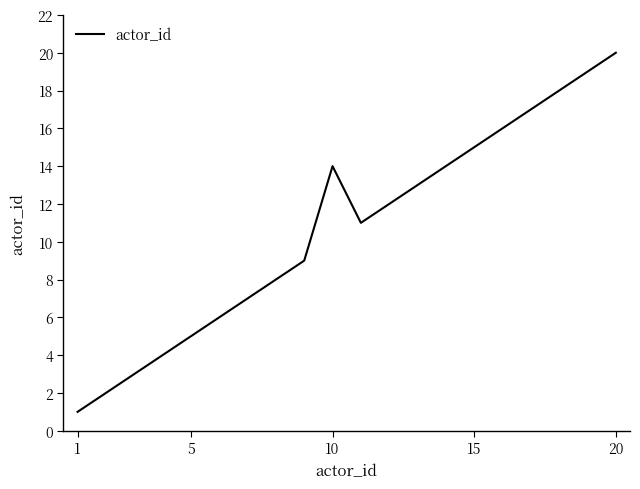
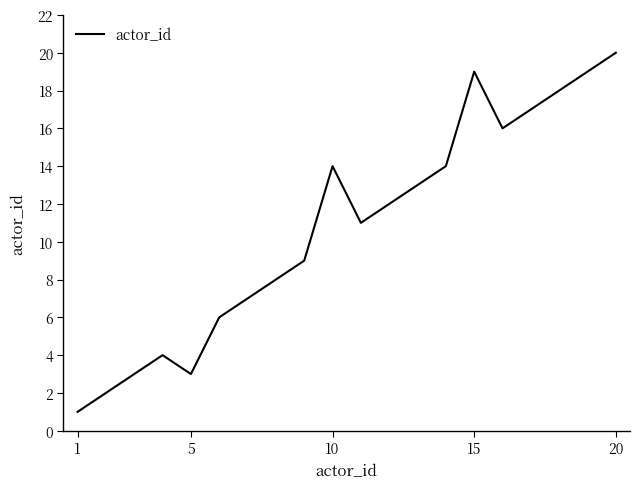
  {
    "1": 1,
-   "5": 5,
+   "5": 3,
    "10": 14,
-   "15": 15,
+   "15": 19,
    "20": 20
  }
